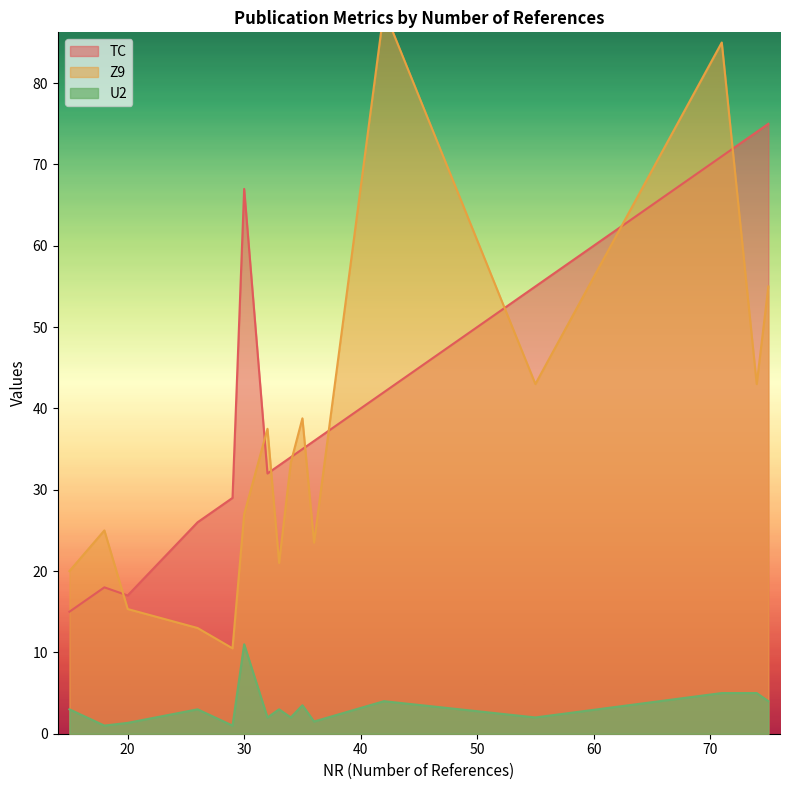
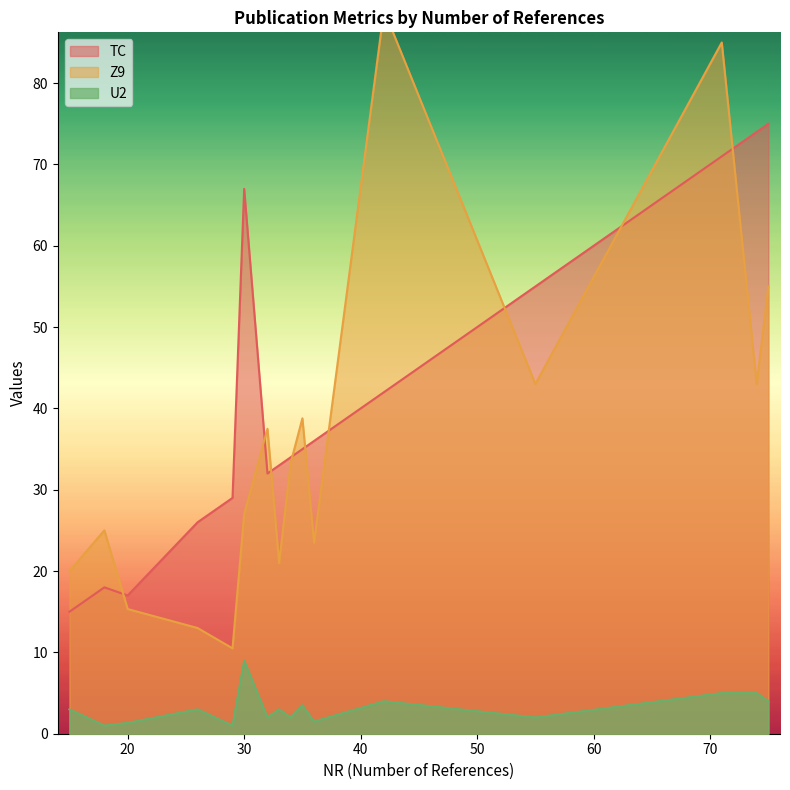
  {
    "TC": {
      "20": 17,
      "30": 67
    },
    "Z9": {
      "20": 15,
      "30": 27
    },
    "U2": {
      "20": 1,
-     "30": 11
+     "30": 9
    }
  }
